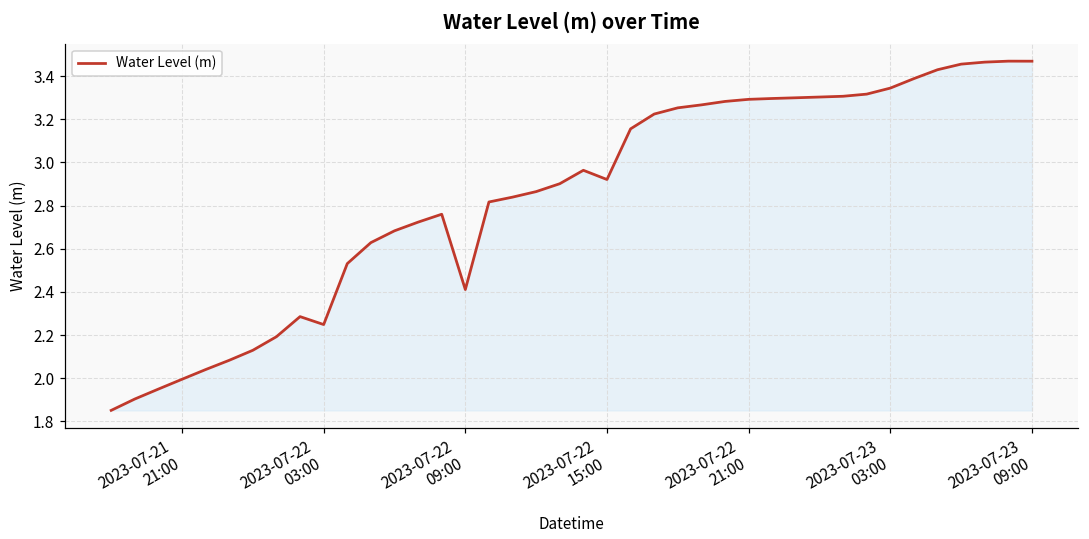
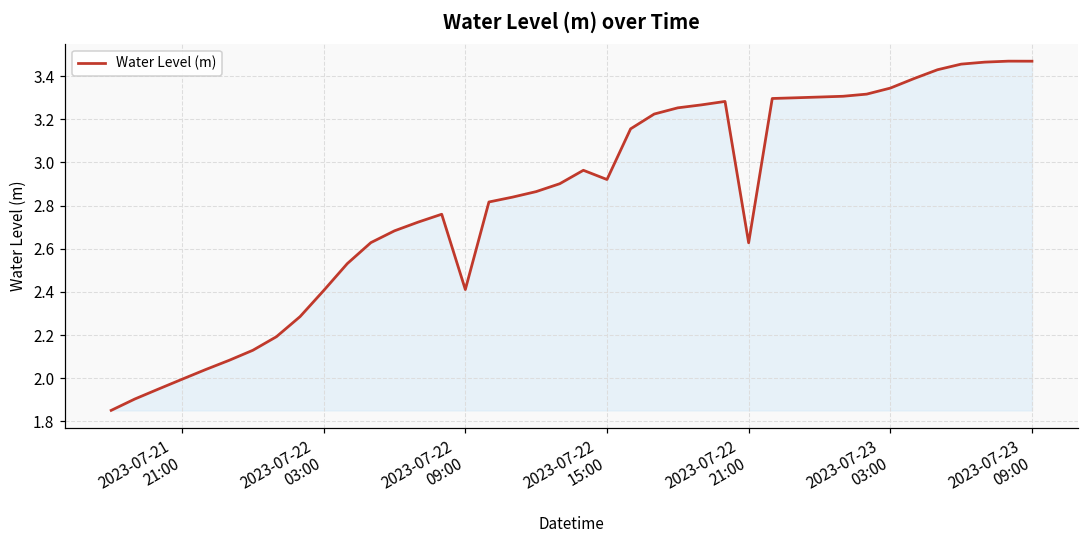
  {
    "2023-07-21 21:00": 2.00,
-   "2023-07-22 03:00": 2.25,
+   "2023-07-22 03:00": 2.41,
    "2023-07-22 09:00": 2.41,
    "2023-07-22 15:00": 2.92,
-   "2023-07-22 21:00": 3.29,
+   "2023-07-22 21:00": 2.63,
    "2023-07-23 03:00": 3.34,
    "2023-07-23 09:00": 3.47
  }
